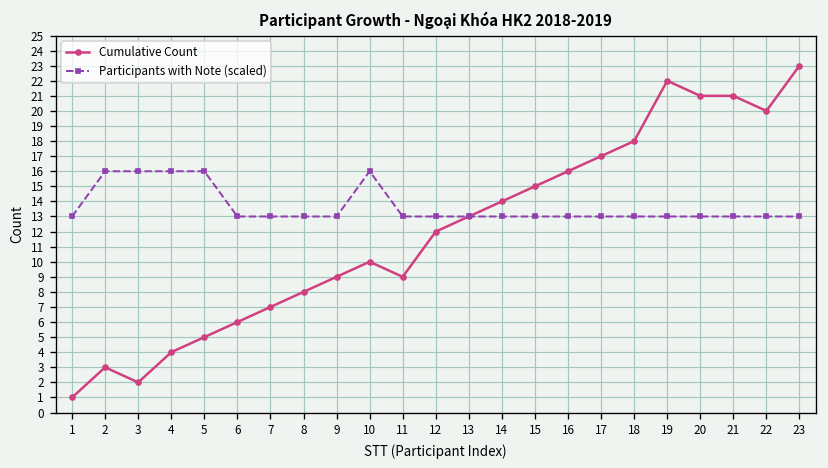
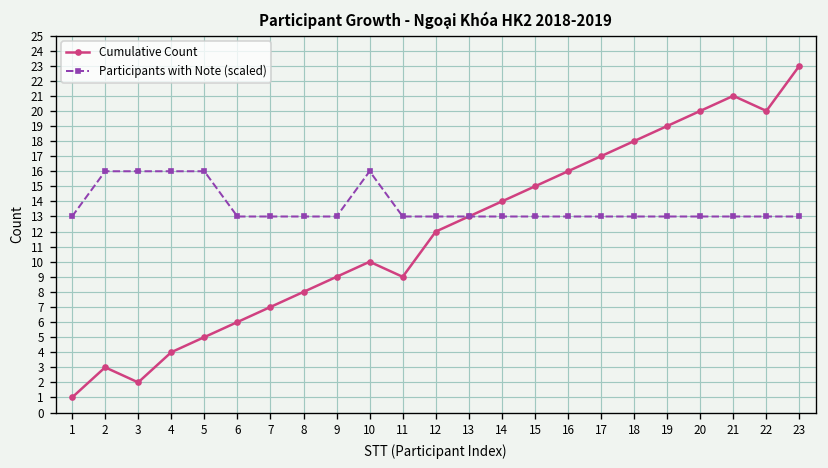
  {
    "Cumulative Count": {
      "1": 1,
      "2": 3,
      "3": 2,
      "4": 4,
      "5": 5,
      "6": 6,
      "7": 7,
      "8": 8,
      "9": 9,
      "10": 10,
      "11": 9,
      "12": 12,
      "14": 14,
      "15": 15,
      "16": 16,
      "17": 17,
      "18": 18,
-     "19": 22,
-     "20": 21,
+     "19": 19,
+     "20": 20,
      "21": 21,
      "22": 20,
      "23": 23
    },
    "Participants with Note (scaled)": {
      "1": 13,
      "2": 16,
      "3": 16,
      "4": 16,
      "5": 16,
      "6": 13,
      "7": 13,
      "8": 13,
      "9": 13,
      "10": 16,
      "11": 13,
      "12": 13,
      "14": 13,
      "15": 13,
      "16": 13,
      "17": 13,
      "18": 13,
      "19": 13,
      "20": 13,
      "21": 13,
      "22": 13,
      "23": 13
    }
  }
